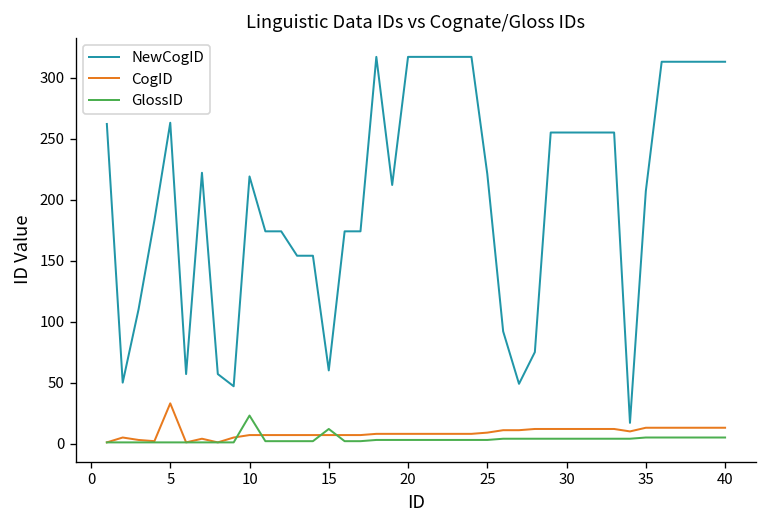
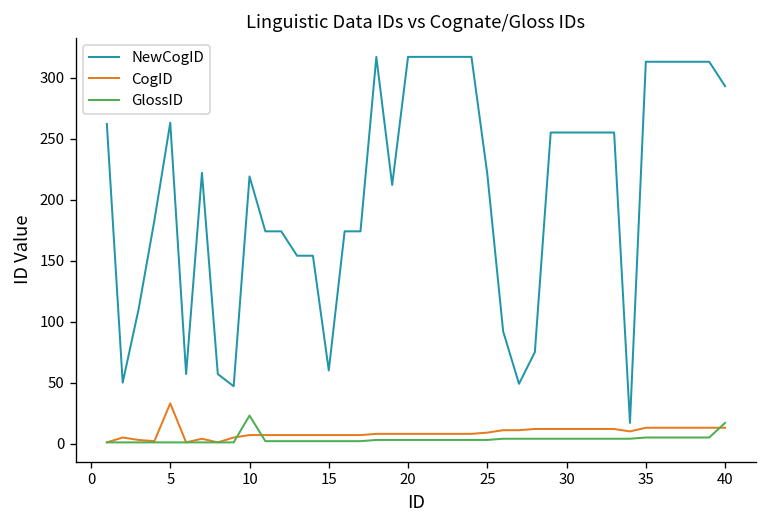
  {
    "NewCogID": {
      "5": 263,
      "10": 219,
      "15": 60,
      "20": 317,
      "25": 221,
      "30": 255,
-     "35": 207,
-     "40": 313
+     "35": 313,
+     "40": 293
    },
    "CogID": {
      "5": 33,
      "10": 7,
      "15": 7,
      "20": 8,
      "25": 9,
      "30": 12,
      "35": 13,
      "40": 13
    },
    "GlossID": {
      "5": 1,
      "10": 23,
-     "15": 12,
+     "15": 2,
      "20": 3,
      "25": 3,
      "30": 4,
      "35": 5,
-     "40": 5
+     "40": 17
    }
  }
